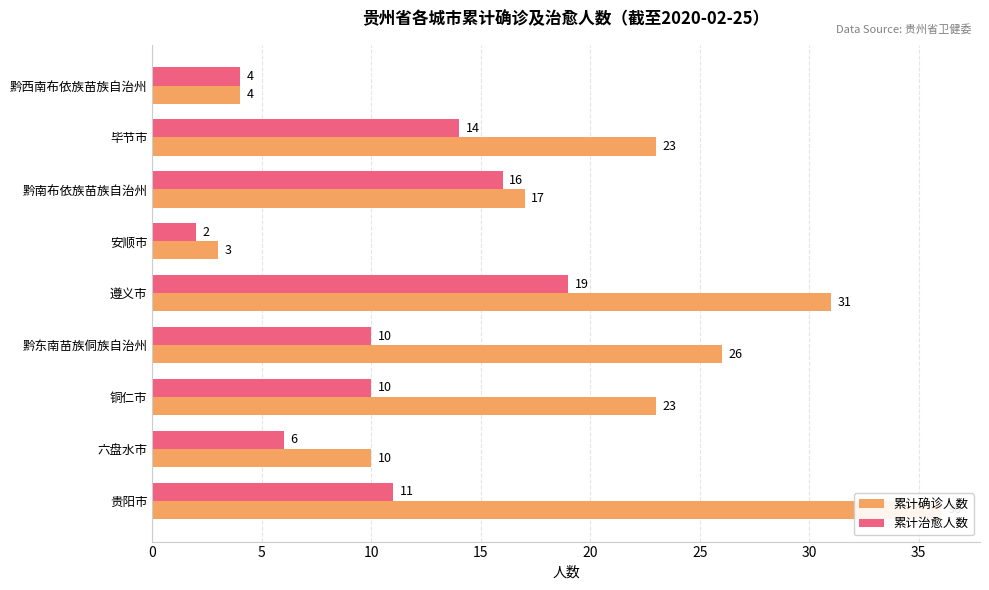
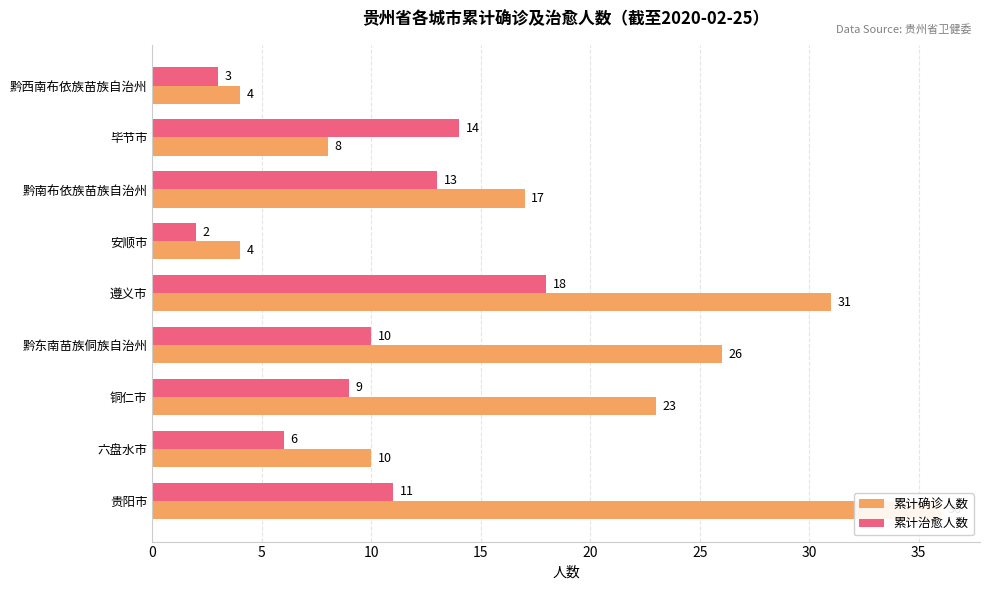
  {
    "累计确诊人数": {
      "黔西南布依族苗族自治州": 4,
-     "毕节市": 23,
+     "毕节市": 8,
      "黔南布依族苗族自治州": 17,
-     "安顺市": 3,
+     "安顺市": 4,
      "遵义市": 31,
      "黔东南苗族侗族自治州": 26,
      "铜仁市": 23,
      "六盘水市": 10
    },
    "累计治愈人数": {
-     "黔西南布依族苗族自治州": 4,
+     "黔西南布依族苗族自治州": 3,
      "毕节市": 14,
-     "黔南布依族苗族自治州": 16,
+     "黔南布依族苗族自治州": 13,
      "安顺市": 2,
-     "遵义市": 19,
+     "遵义市": 18,
      "黔东南苗族侗族自治州": 10,
-     "铜仁市": 10,
+     "铜仁市": 9,
      "六盘水市": 6,
      "贵阳市": 11
    }
  }
